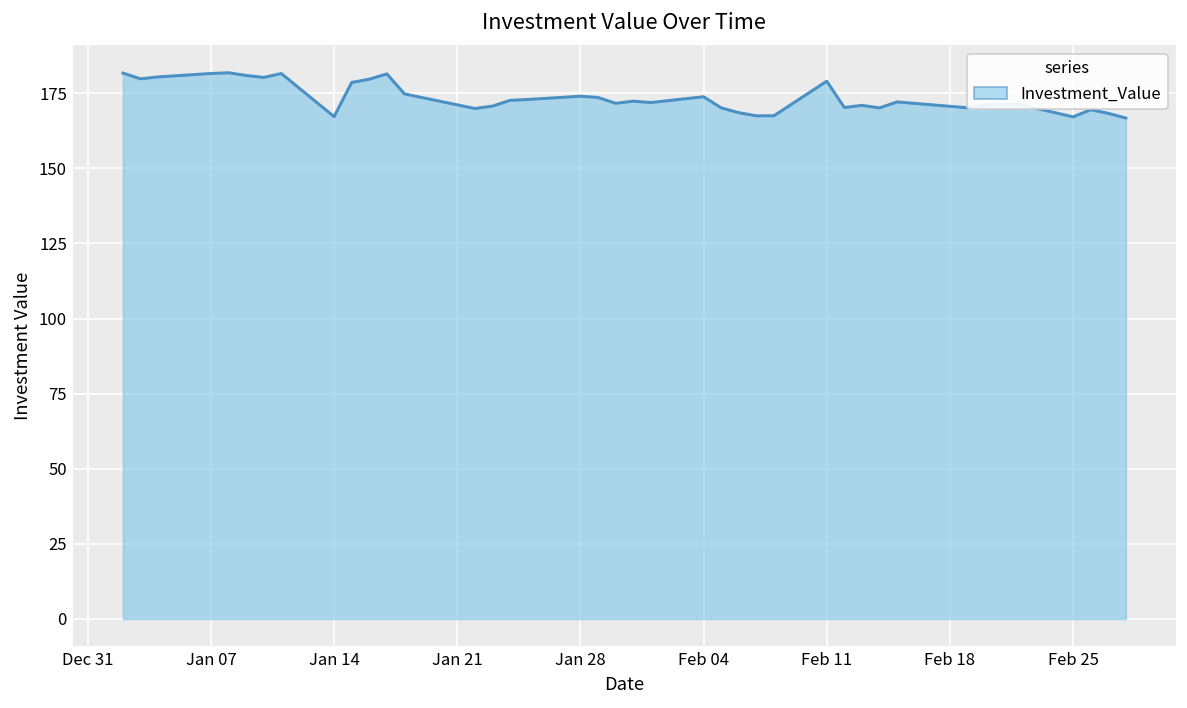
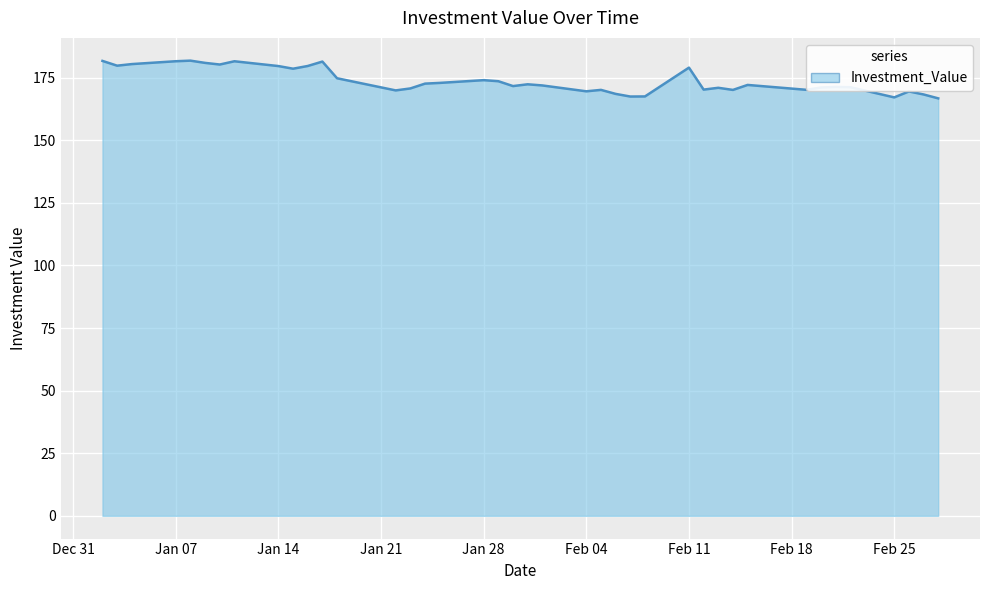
  {
    "Jan 07": 182,
-   "Jan 14": 167,
+   "Jan 14": 180,
    "Jan 28": 174,
-   "Feb 04": 174,
+   "Feb 04": 170,
    "Feb 11": 179,
    "Feb 25": 167
  }
